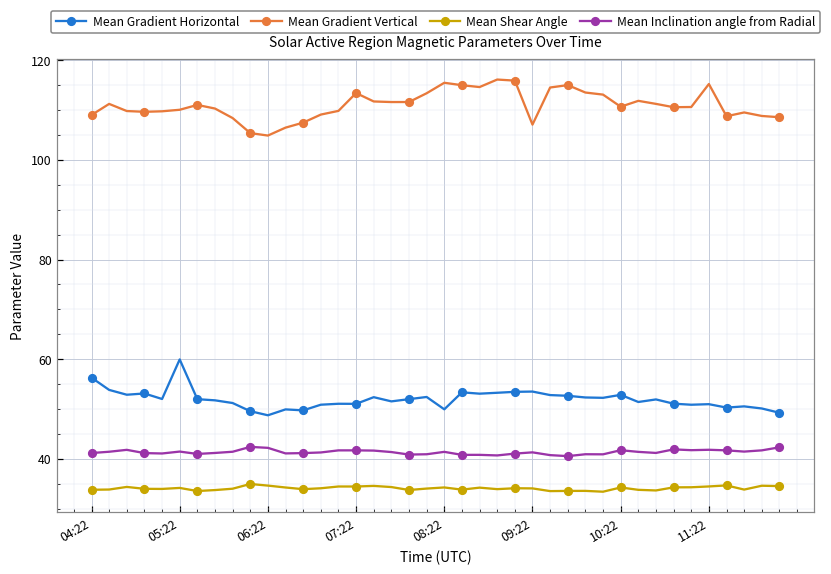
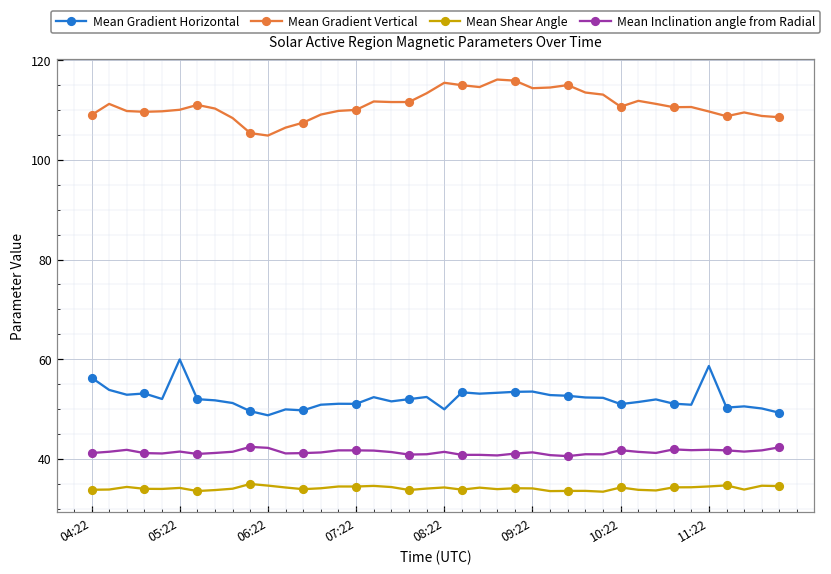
  {
    "Mean Gradient Horizontal": {
      "04:22": 56,
      "05:22": 60,
      "06:22": 49,
      "07:22": 51,
      "08:22": 50,
      "09:22": 54,
-     "10:22": 53,
-     "11:22": 51
+     "10:22": 51,
+     "11:22": 59
    },
    "Mean Gradient Vertical": {
      "04:22": 109,
      "05:22": 110,
      "06:22": 105,
-     "07:22": 113,
+     "07:22": 110,
      "08:22": 115,
-     "09:22": 107,
+     "09:22": 114,
      "10:22": 111,
-     "11:22": 115
+     "11:22": 110
    },
    "Mean Shear Angle": {
      "04:22": 34,
      "05:22": 34,
      "06:22": 35,
      "07:22": 34,
      "08:22": 34,
      "09:22": 34,
      "10:22": 34,
      "11:22": 34
    },
    "Mean Inclination angle from Radial": {
      "04:22": 41,
      "05:22": 41,
      "06:22": 42,
      "07:22": 42,
      "08:22": 41,
      "09:22": 41,
      "10:22": 42,
      "11:22": 42
    }
  }
